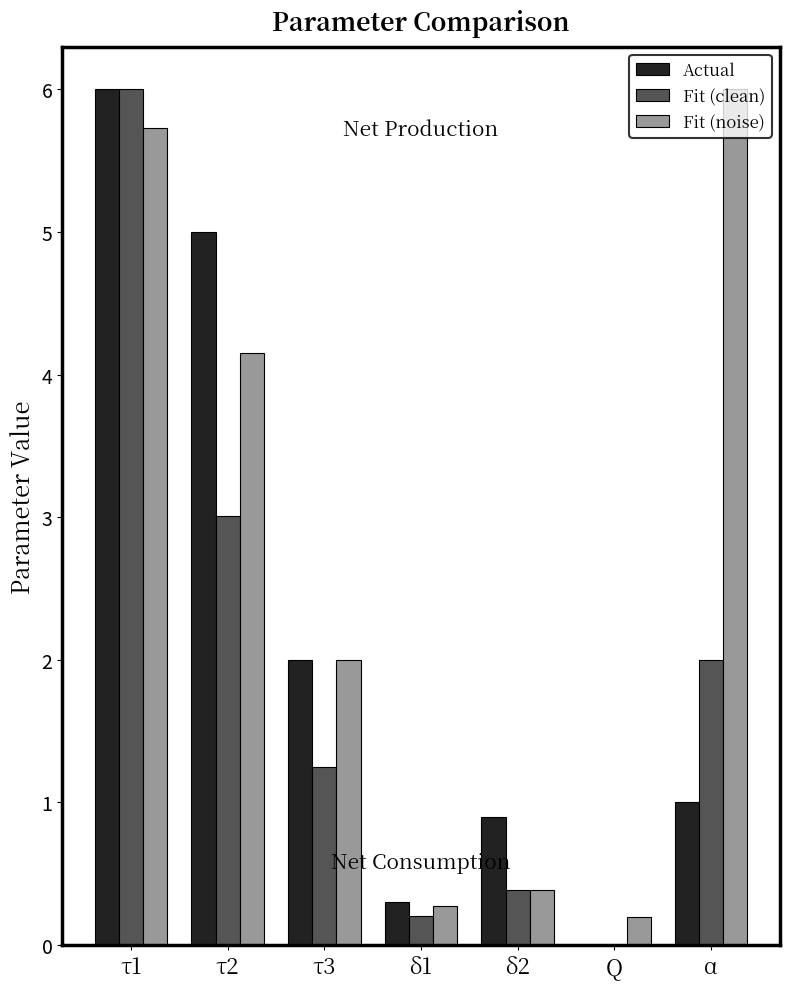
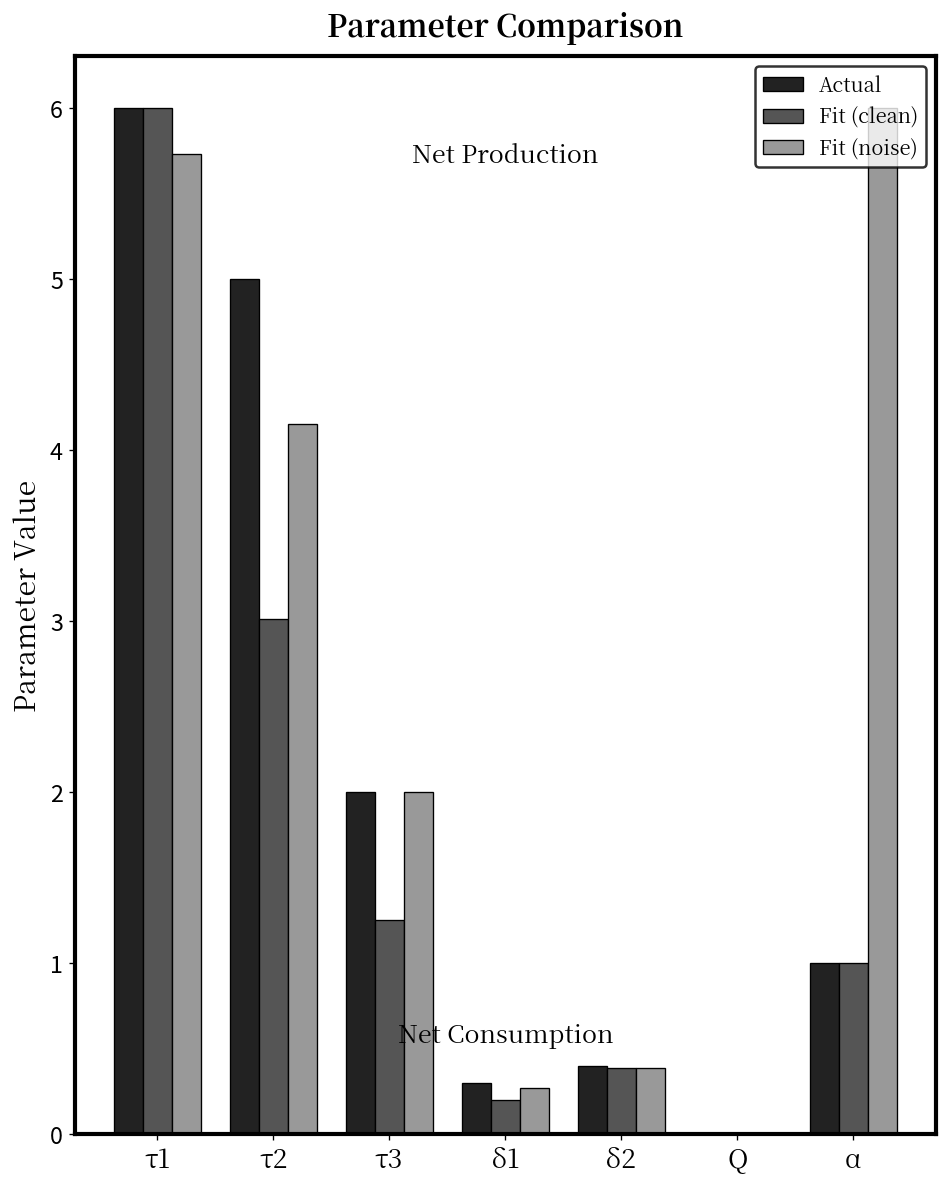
  {
    "Actual": {
      "τ1": 6.0,
      "τ2": 5.0,
      "τ3": 2.0,
      "δ1": 0.3,
-     "δ2": 0.9,
+     "δ2": 0.4,
      "α": 1.0
    },
    "Fit (clean)": {
      "τ1": 6,
      "τ2": 3,
      "τ3": 1.25,
      "δ1": 0.20,
      "δ2": 0.38,
-     "α": 2
+     "α": 1
    },
    "Fit (noise)": {
      "τ1": 5.73,
      "τ2": 4.15,
      "τ3": 2.00,
      "δ1": 0.27,
      "δ2": 0.38,
-     "Q": 0.20
+     "Q": 0.00
    }
  }
